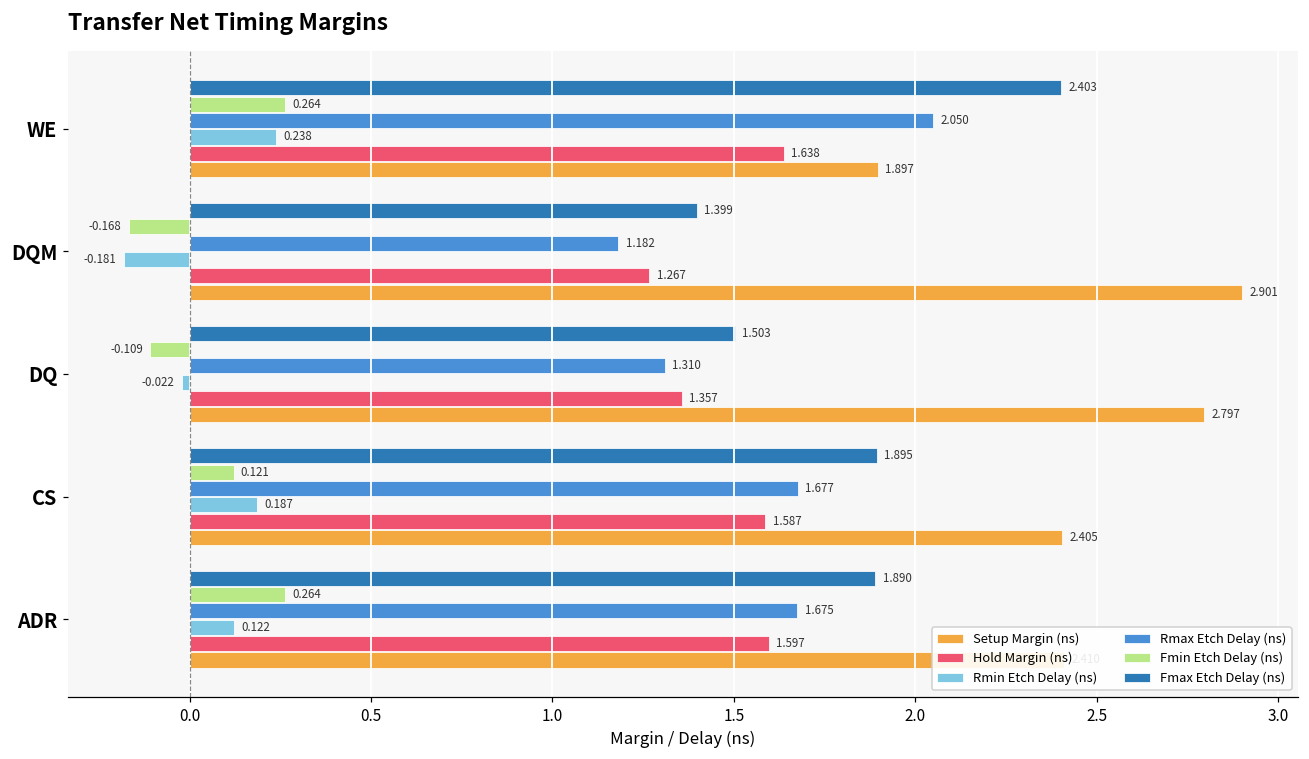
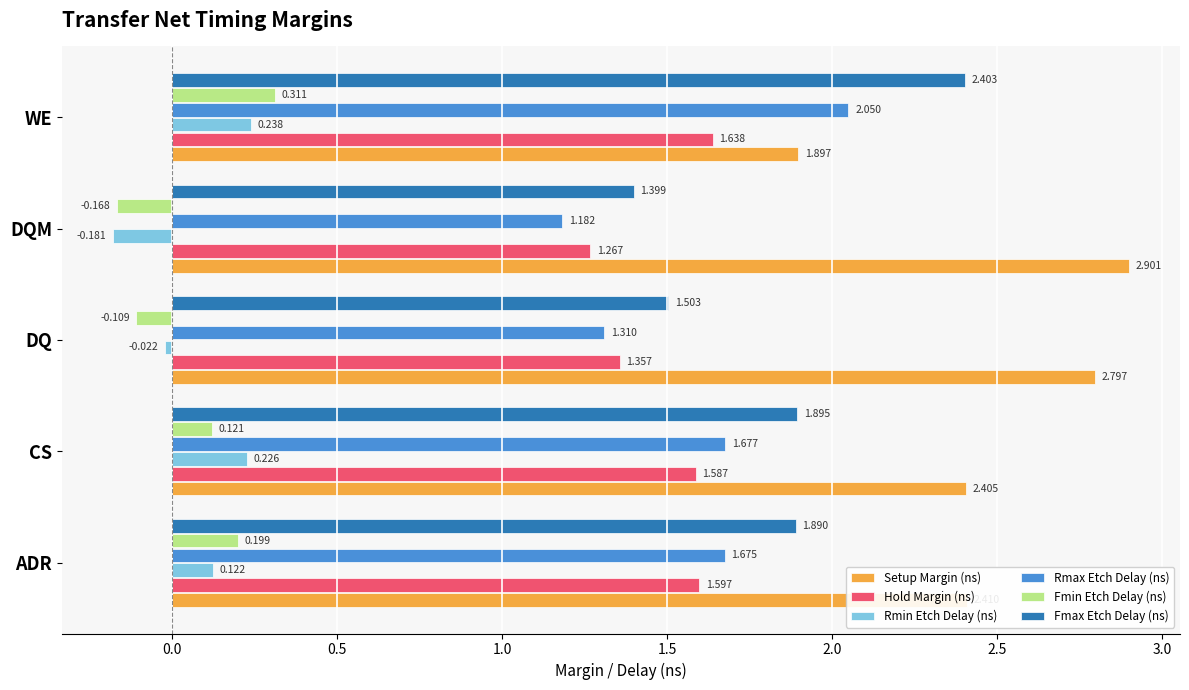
  {
    "Setup Margin (ns)": {
      "WE": 1.897,
      "DQM": 2.901,
      "DQ": 2.797,
      "CS": 2.405
    },
    "Hold Margin (ns)": {
      "WE": 1.638,
      "DQM": 1.267,
      "DQ": 1.357,
      "CS": 1.587,
      "ADR": 1.597
    },
    "Rmin Etch Delay (ns)": {
      "WE": 0.238,
      "DQM": -0.181,
      "DQ": -0.022,
-     "CS": 0.187,
+     "CS": 0.226,
      "ADR": 0.122
    },
    "Fmin Etch Delay (ns)": {
-     "WE": 0.264,
+     "WE": 0.311,
      "DQM": -0.168,
      "DQ": -0.109,
      "CS": 0.121,
-     "ADR": 0.264
+     "ADR": 0.199
    }
  }
